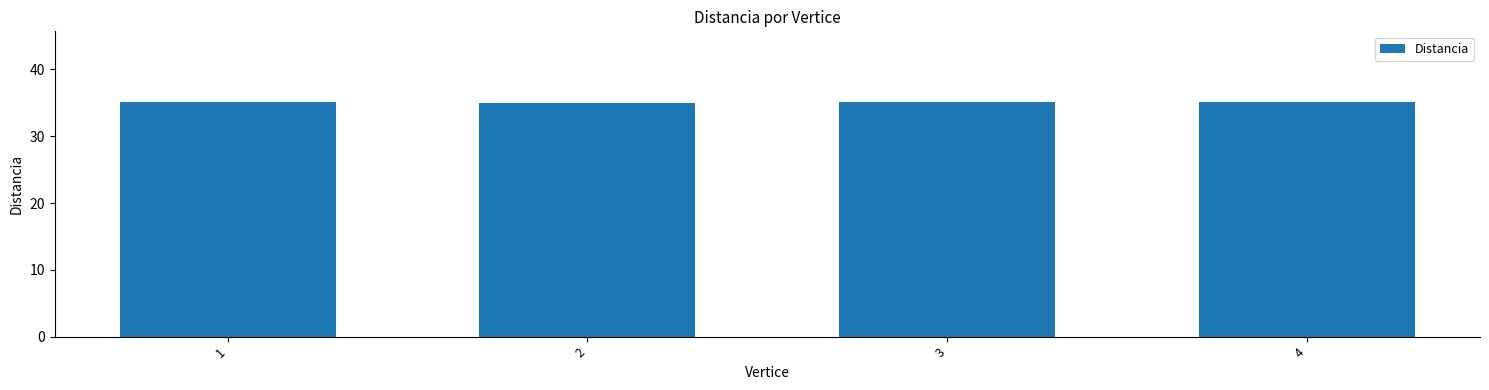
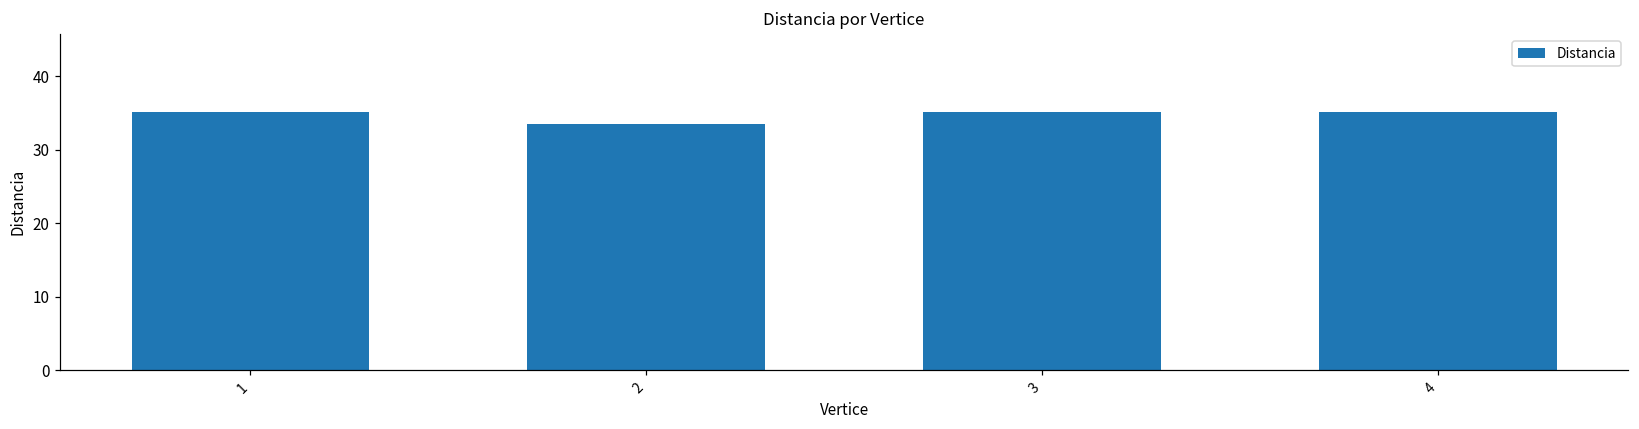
  {
    "1": 35,
-   "2": 35,
+   "2": 34,
    "3": 35,
    "4": 35
  }
